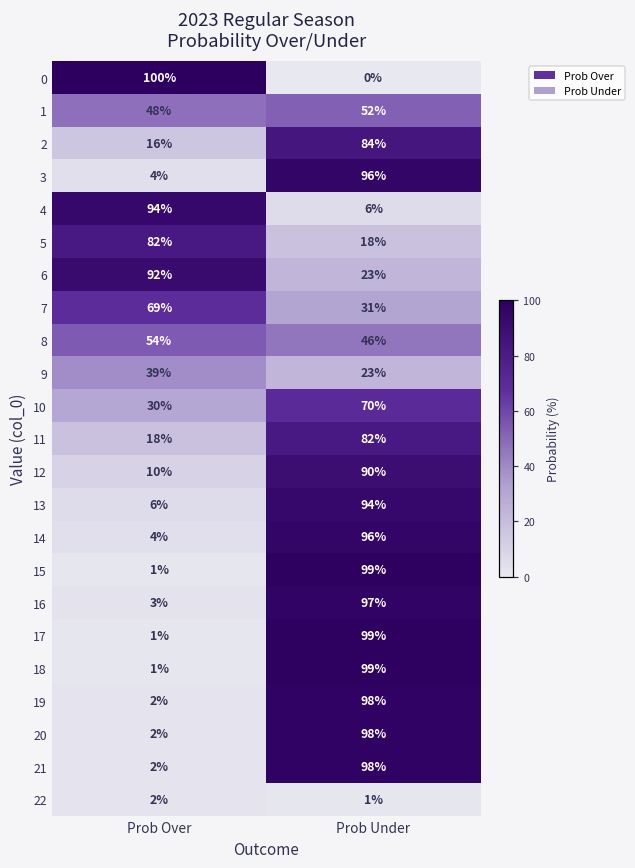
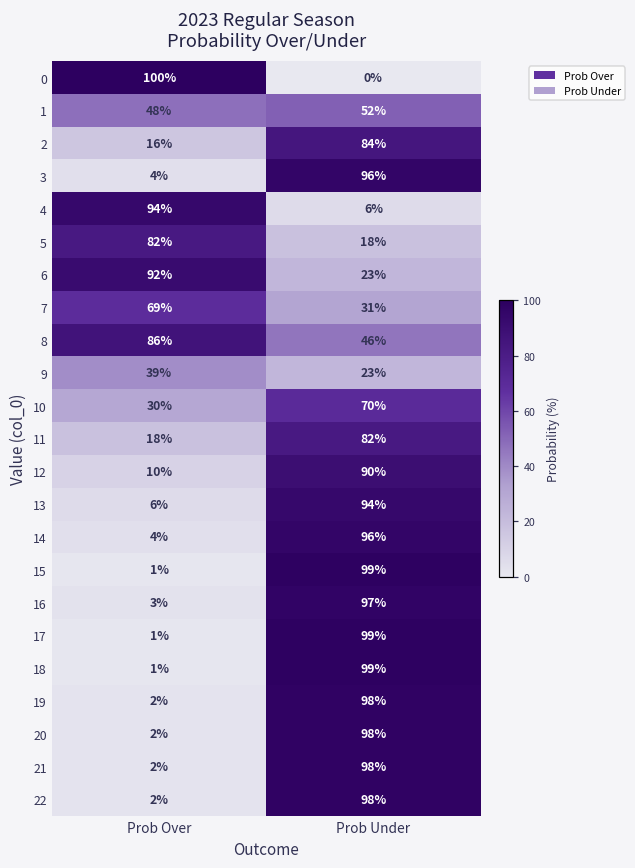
  {
    "0": {
      "Prob Over": "100%",
      "Prob Under": "0%"
    },
    "1": {
      "Prob Over": "48%",
      "Prob Under": "52%"
    },
    "2": {
      "Prob Over": "16%",
      "Prob Under": "84%"
    },
    "3": {
      "Prob Over": "4%",
      "Prob Under": "96%"
    },
    "4": {
      "Prob Over": "94%",
      "Prob Under": "6%"
    },
    "5": {
      "Prob Over": "82%",
      "Prob Under": "18%"
    },
    "6": {
      "Prob Over": "92%",
      "Prob Under": "23%"
    },
    "7": {
      "Prob Over": "69%",
      "Prob Under": "31%"
    },
    "8": {
-     "Prob Over": "54%",
+     "Prob Over": "86%",
      "Prob Under": "46%"
    },
    "9": {
      "Prob Over": "39%",
      "Prob Under": "23%"
    },
    "10": {
      "Prob Over": "30%",
      "Prob Under": "70%"
    },
    "11": {
      "Prob Over": "18%",
      "Prob Under": "82%"
    },
    "12": {
      "Prob Over": "10%",
      "Prob Under": "90%"
    },
    "13": {
      "Prob Over": "6%",
      "Prob Under": "94%"
    },
    "14": {
      "Prob Over": "4%",
      "Prob Under": "96%"
    },
    "15": {
      "Prob Over": "1%",
      "Prob Under": "99%"
    },
    "16": {
      "Prob Over": "3%",
      "Prob Under": "97%"
    },
    "17": {
      "Prob Over": "1%",
      "Prob Under": "99%"
    },
    "18": {
      "Prob Over": "1%",
      "Prob Under": "99%"
    },
    "19": {
      "Prob Over": "2%",
      "Prob Under": "98%"
    },
    "20": {
      "Prob Over": "2%",
      "Prob Under": "98%"
    },
    "21": {
      "Prob Over": "2%",
      "Prob Under": "98%"
    },
    "22": {
      "Prob Over": "2%",
-     "Prob Under": "1%"
+     "Prob Under": "98%"
    }
  }
